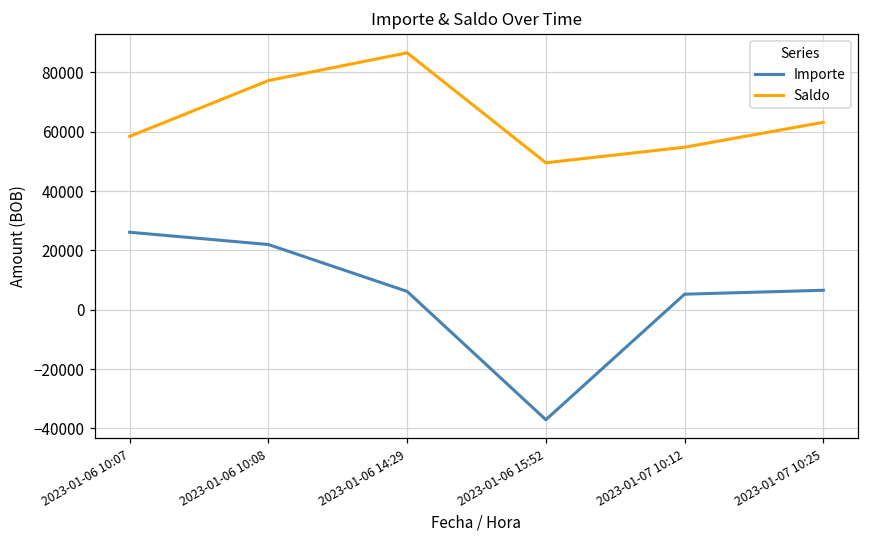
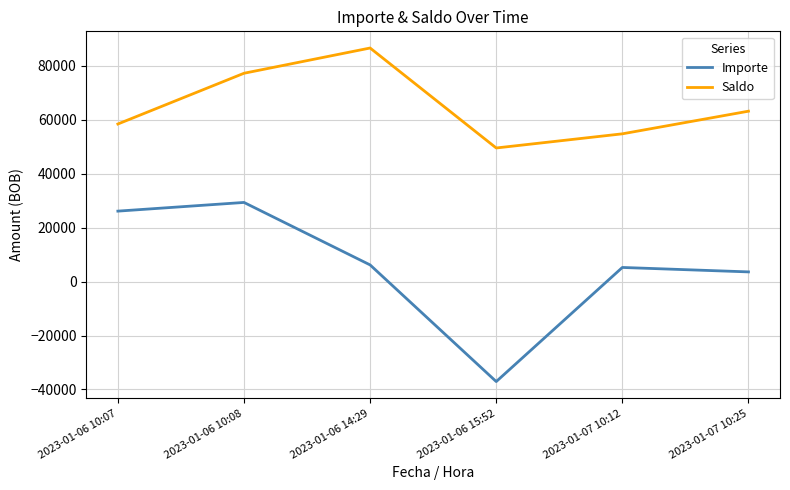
  {
    "Importe": {
      "2023-01-06 10:07": 26000,
-     "2023-01-06 10:08": 22000,
+     "2023-01-06 10:08": 29000,
      "2023-01-06 14:29": 6000,
      "2023-01-06 15:52": -37000,
      "2023-01-07 10:12": 5000,
-     "2023-01-07 10:25": 7000
+     "2023-01-07 10:25": 4000
    },
    "Saldo": {
      "2023-01-06 10:07": 58000,
      "2023-01-06 10:08": 77000,
      "2023-01-06 14:29": 87000,
      "2023-01-06 15:52": 50000,
      "2023-01-07 10:12": 55000,
      "2023-01-07 10:25": 63000
    }
  }
